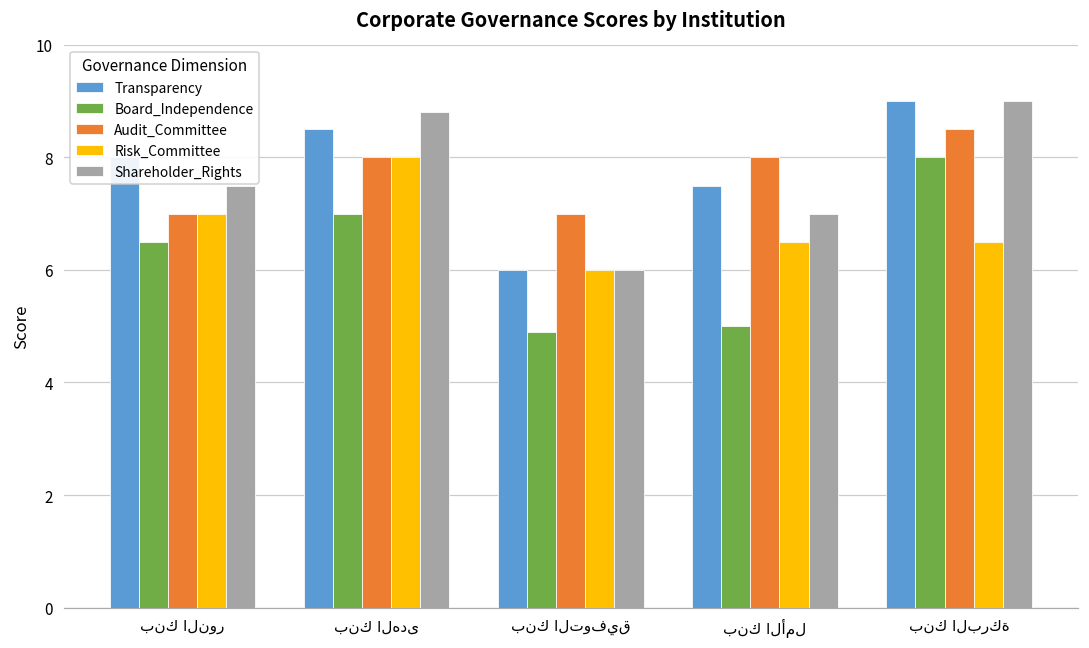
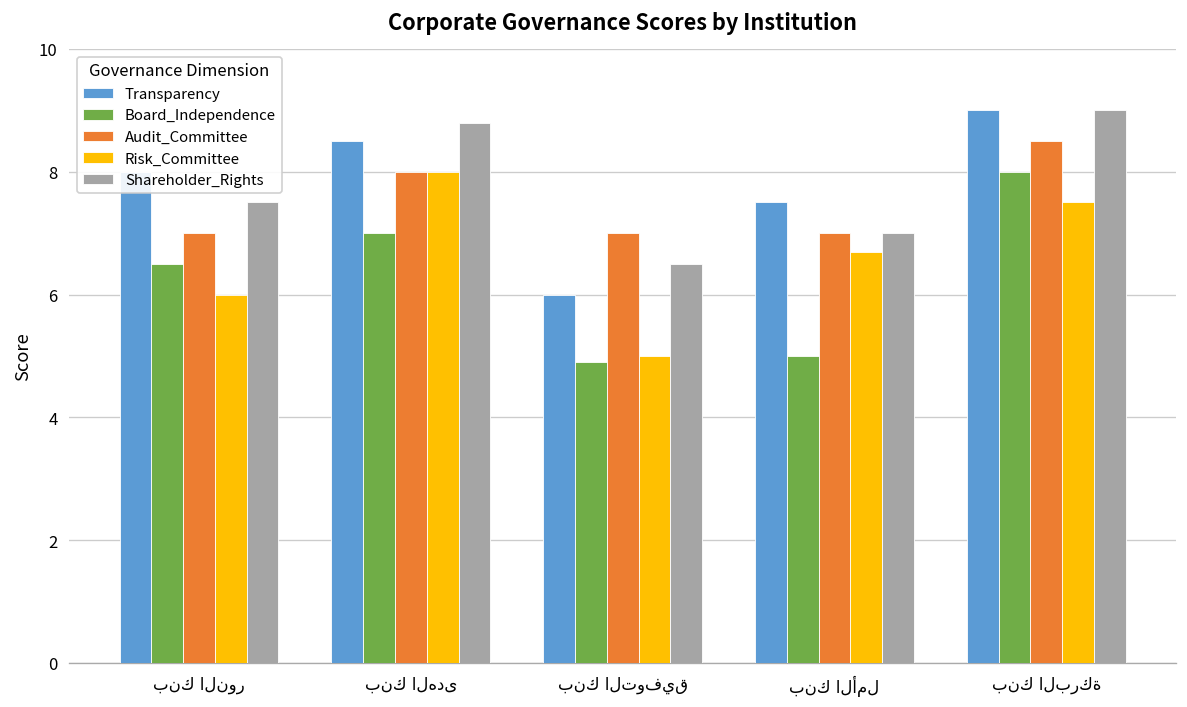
  {
    "Transparency": {
      "بنك الهدى": 8.5,
      "بنك التوفيق": 6.0,
      "بنك الأمل": 7.5,
      "بنك البركة": 9.0
    },
    "Board_Independence": {
      "بنك النور": 6.5,
      "بنك الهدى": 7.0,
      "بنك التوفيق": 4.9,
      "بنك الأمل": 5.0,
      "بنك البركة": 8.0
    },
    "Audit_Committee": {
      "بنك النور": 7,
      "بنك الهدى": 8,
      "بنك التوفيق": 7,
-     "بنك الأمل": 8,
+     "بنك الأمل": 7,
      "بنك البركة": 8.5
    },
    "Risk_Committee": {
-     "بنك النور": 7,
+     "بنك النور": 6,
      "بنك الهدى": 8.0,
-     "بنك التوفيق": 6,
-     "بنك الأمل": 6.5,
-     "بنك البركة": 6.5
+     "بنك التوفيق": 5,
+     "بنك الأمل": 6.7,
+     "بنك البركة": 7.5
    },
    "Shareholder_Rights": {
      "بنك النور": 7.5,
      "بنك الهدى": 8.8,
-     "بنك التوفيق": 6.0,
+     "بنك التوفيق": 6.5,
      "بنك الأمل": 7.0,
      "بنك البركة": 9.0
    }
  }
